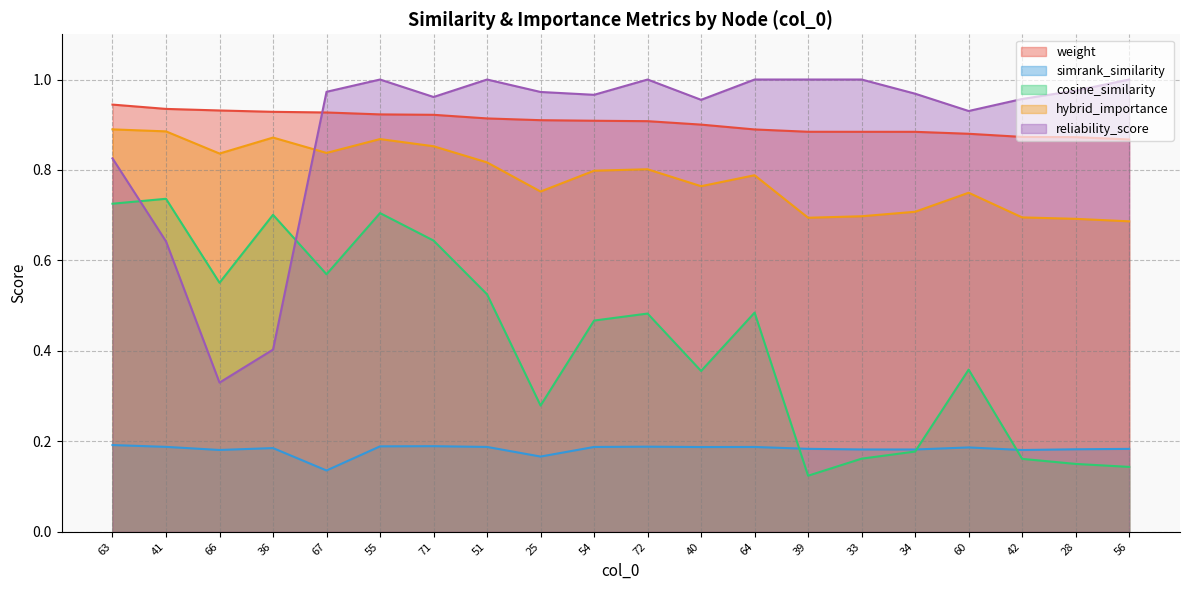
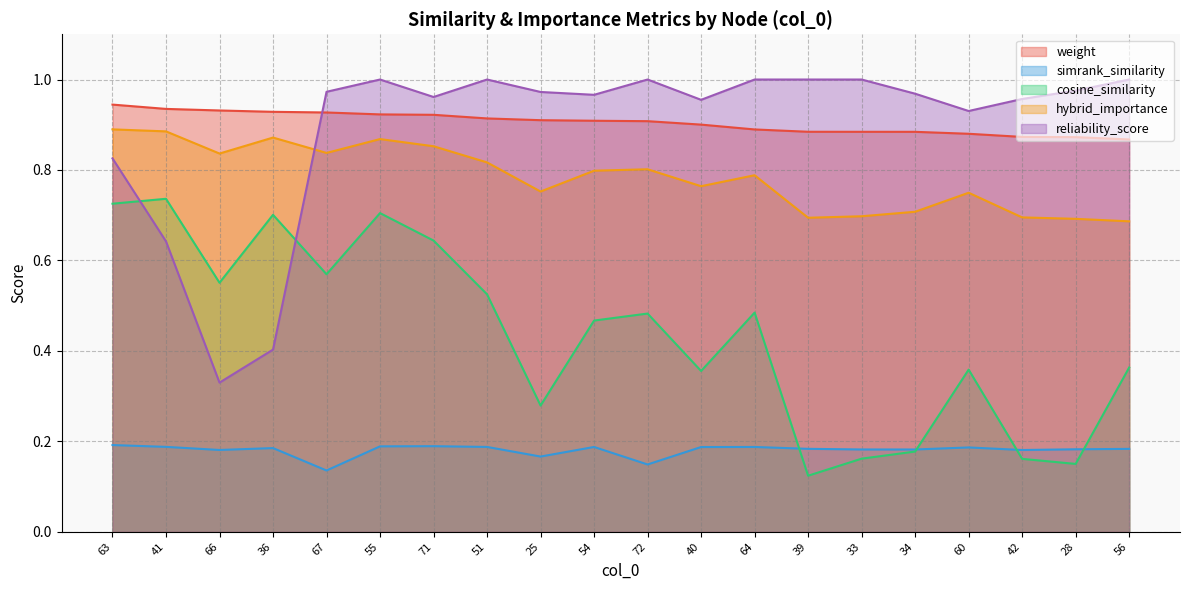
  {
    "simrank_similarity": {
      "63": 0.19,
      "41": 0.19,
      "66": 0.18,
      "36": 0.19,
      "67": 0.14,
      "55": 0.19,
      "71": 0.19,
      "51": 0.19,
      "25": 0.17,
      "54": 0.19,
-     "72": 0.19,
+     "72": 0.15,
      "40": 0.19,
      "64": 0.19,
      "39": 0.18,
      "33": 0.18,
      "60": 0.19,
      "42": 0.18,
      "28": 0.18,
      "56": 0.18
    },
    "cosine_similarity": {
      "63": 0.73,
      "41": 0.74,
      "66": 0.55,
      "36": 0.70,
      "67": 0.57,
      "55": 0.70,
      "71": 0.64,
      "51": 0.53,
      "25": 0.28,
      "54": 0.47,
      "72": 0.48,
      "40": 0.36,
      "64": 0.48,
      "39": 0.12,
      "33": 0.16,
      "60": 0.36,
      "42": 0.16,
      "28": 0.15,
-     "56": 0.14
+     "56": 0.36
    },
    "reliability_score": {
      "63": 0.83,
      "41": 0.64,
      "66": 0.33,
      "36": 0.40,
      "67": 0.97,
      "55": 1.00,
      "71": 0.96,
      "51": 1.00,
      "25": 0.97,
      "54": 0.97,
      "72": 1.00,
      "40": 0.96,
      "64": 1.00,
      "39": 1.00,
      "33": 1.00,
      "34": 0.97,
      "60": 0.93
    }
  }
